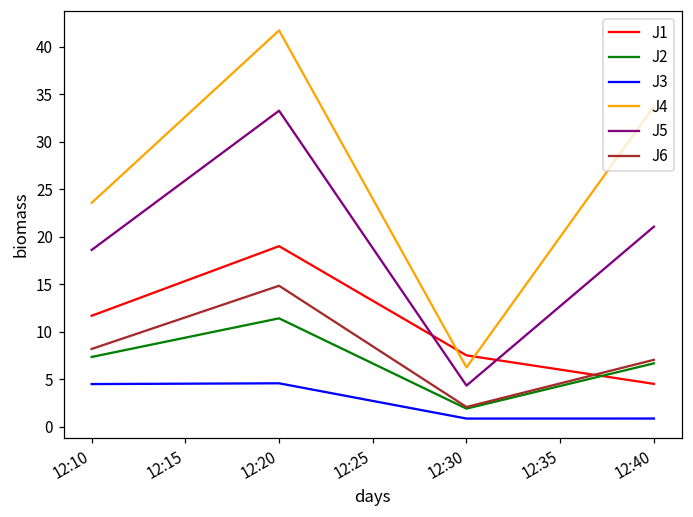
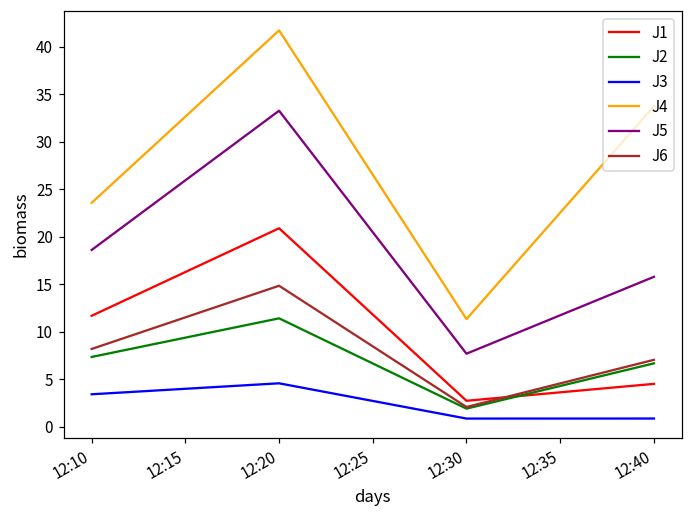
  {
    "J1": {
      "12:10": 12,
-     "12:20": 19,
-     "12:30": 7,
+     "12:20": 21,
+     "12:30": 3,
      "12:40": 5
    },
    "J2": {
      "12:10": 7,
      "12:20": 11,
      "12:40": 7
    },
    "J3": {
-     "12:10": 4,
+     "12:10": 3,
      "12:20": 5,
      "12:30": 1,
      "12:40": 1
    },
    "J4": {
      "12:10": 24,
      "12:20": 42,
-     "12:30": 6
+     "12:30": 11
    },
    "J5": {
      "12:10": 19,
      "12:20": 33,
-     "12:30": 4,
-     "12:40": 21
+     "12:30": 8,
+     "12:40": 16
    },
    "J6": {
      "12:10": 8,
      "12:20": 15,
      "12:40": 7
    }
  }
